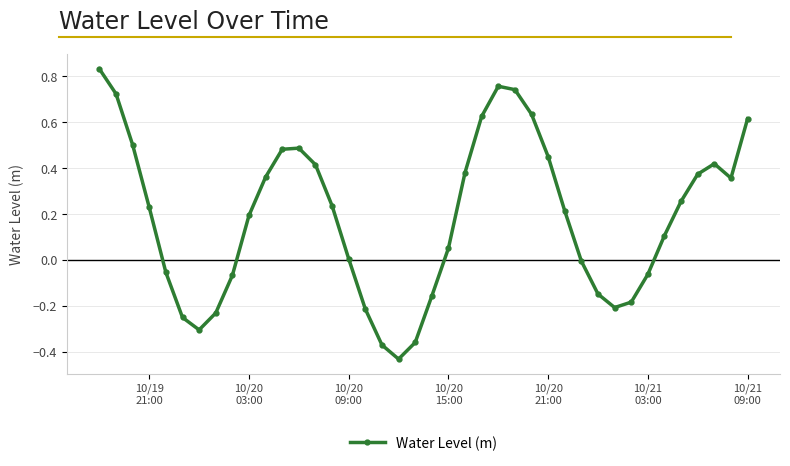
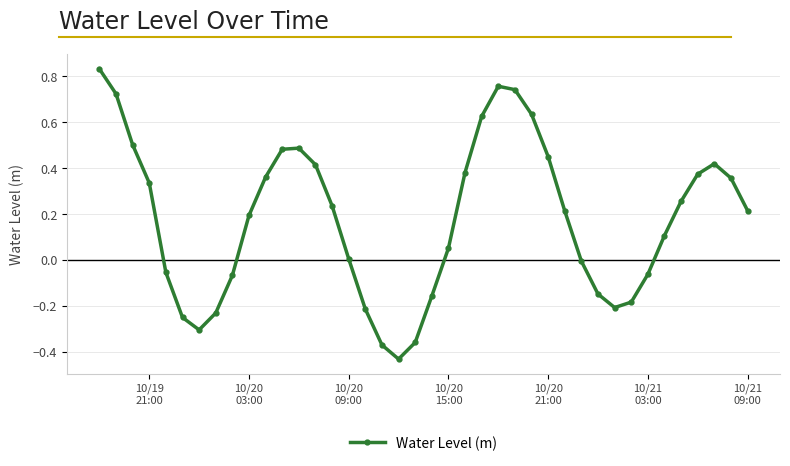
  {
-   "10/19 21:00": 0.23,
+   "10/19 21:00": 0.34,
    "10/20 03:00": 0.19,
    "10/20 09:00": 0.00,
    "10/20 15:00": 0.05,
    "10/20 21:00": 0.45,
    "10/21 03:00": -0.06,
-   "10/21 09:00": 0.61
+   "10/21 09:00": 0.21
  }
